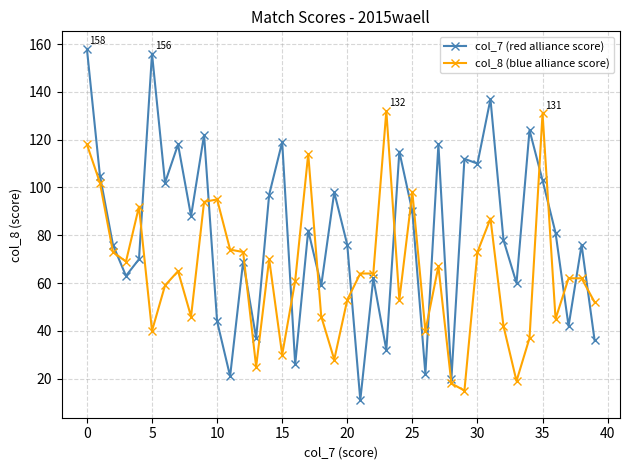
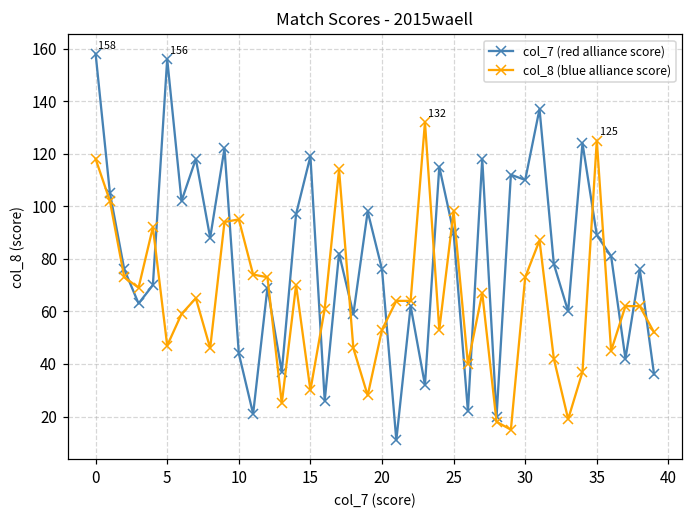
  {
    "col_7 (red alliance score)": {
      "10": 44,
      "15": 119,
      "20": 76,
      "25": 90,
      "30": 110,
-     "35": 103
+     "35": 89
    },
    "col_8 (blue alliance score)": {
-     "5": 40,
-     "35": 131
+     "5": 47,
+     "35": 125
    }
  }
